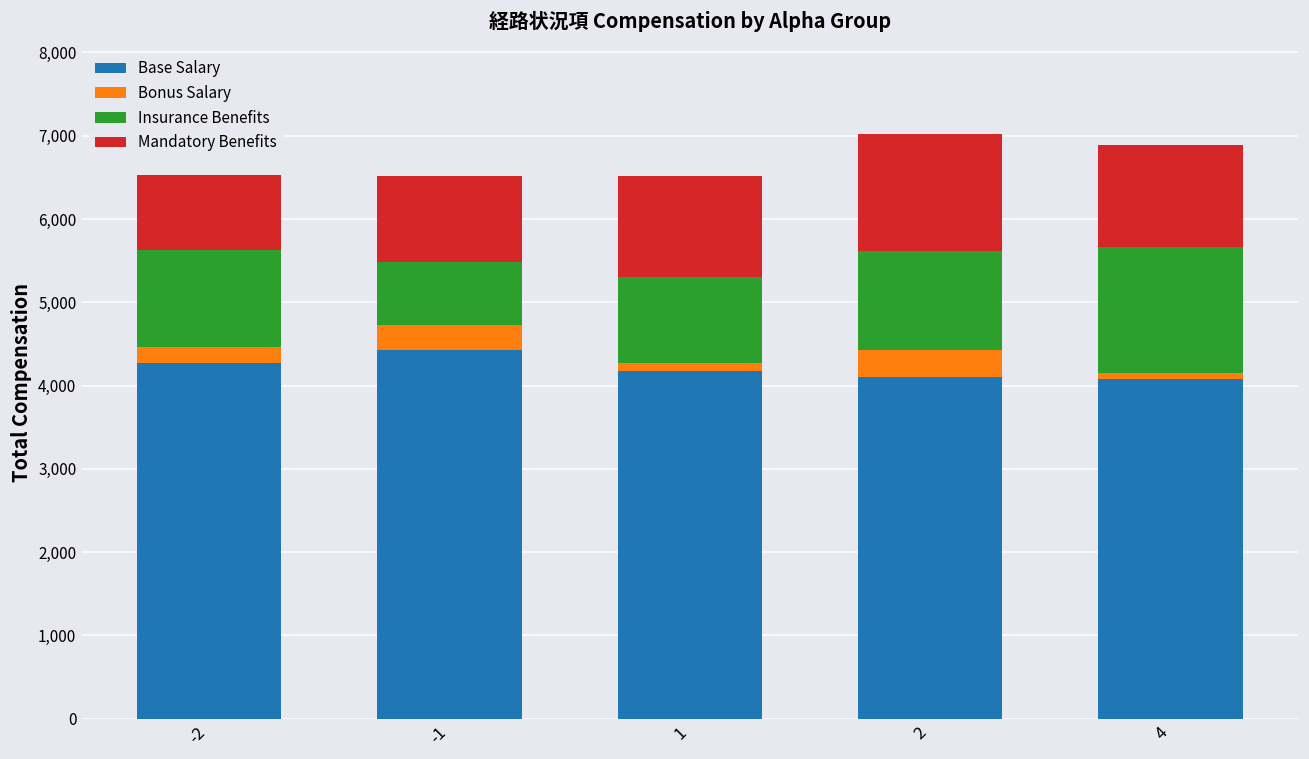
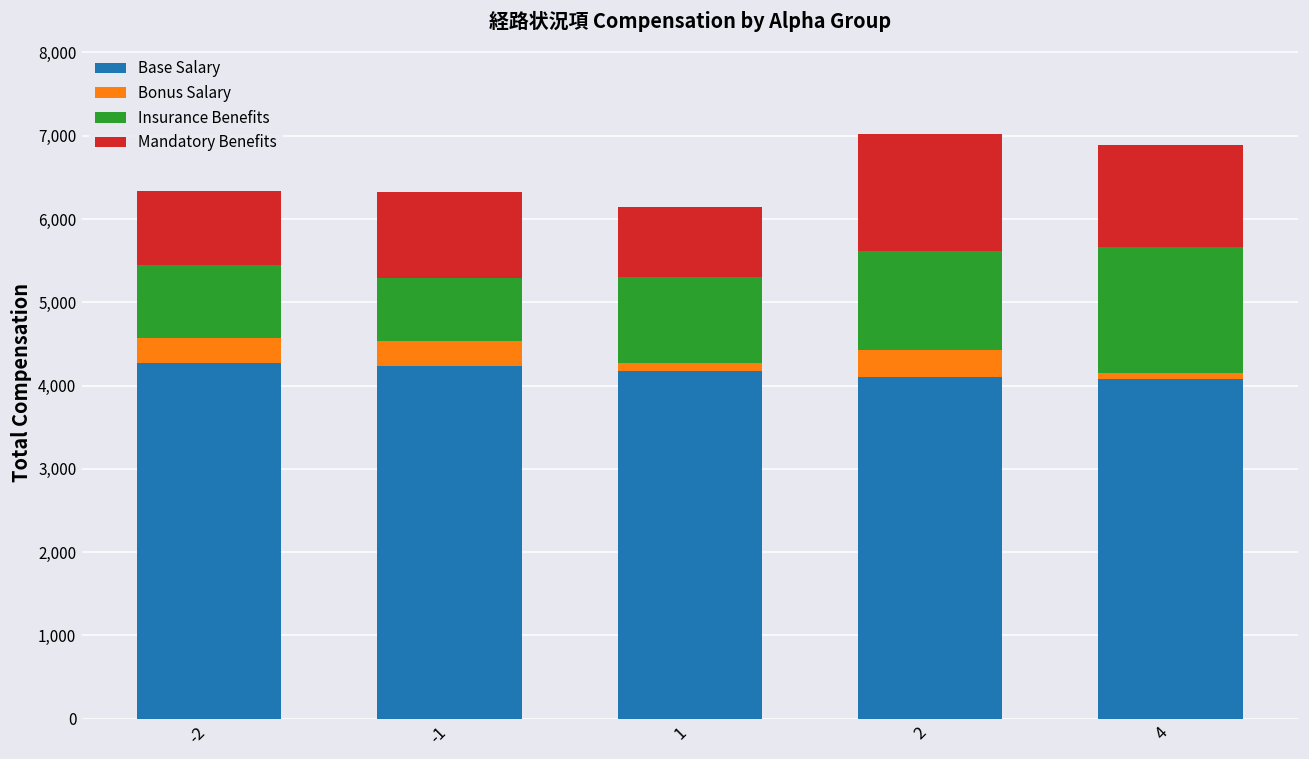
  {
    "Base Salary": {
      "-2": "4,300",
-     "-1": "4,400",
+     "-1": "4,200",
      "1": "4,200",
      "2": "4,100",
      "4": "4,100"
    },
    "Bonus Salary": {
-     "-2": "200",
+     "-2": "300",
      "-1": "300",
      "1": "100",
      "2": "300",
      "4": "100"
    },
    "Insurance Benefits": {
-     "-2": "1,200",
+     "-2": "900",
      "-1": "800",
      "1": "1,000",
      "2": "1,200",
      "4": "1,500"
    },
    "Mandatory Benefits": {
      "-2": "900",
      "-1": "1,000",
-     "1": "1,200",
+     "1": "800",
      "2": "1,400",
      "4": "1,200"
    }
  }
